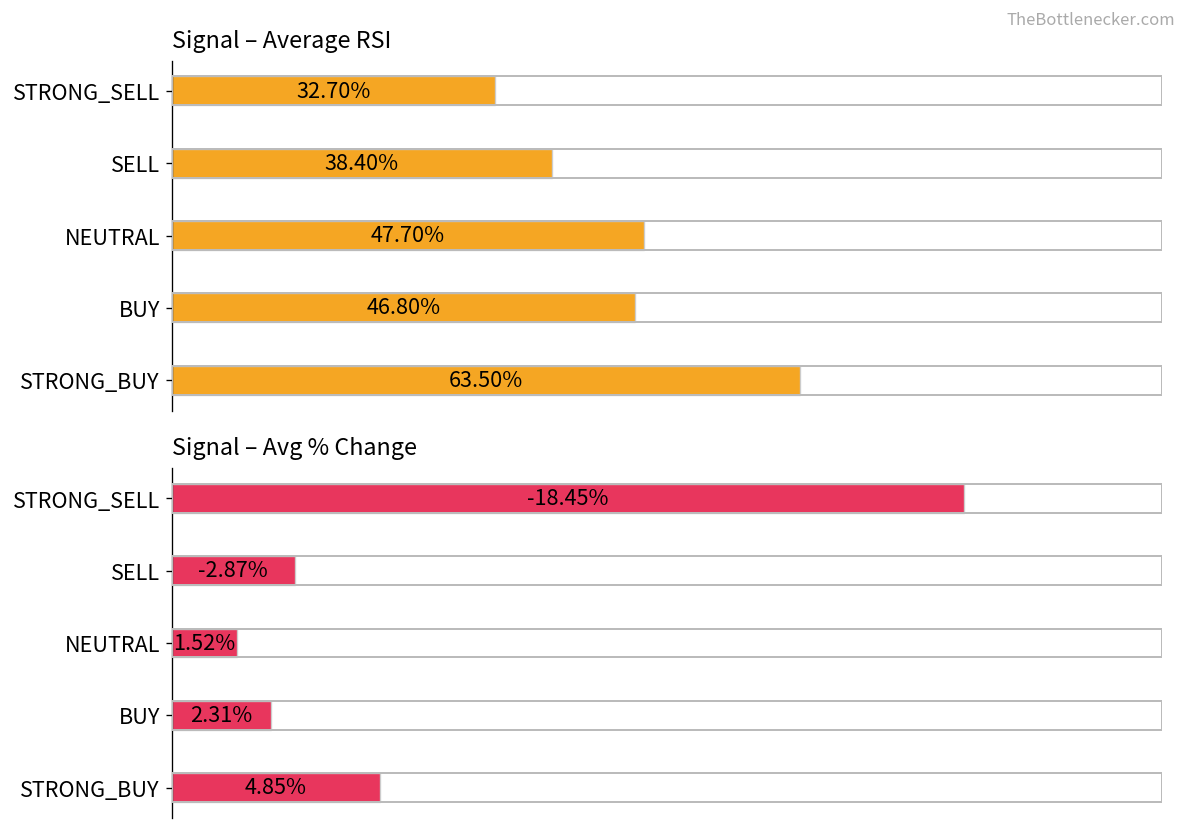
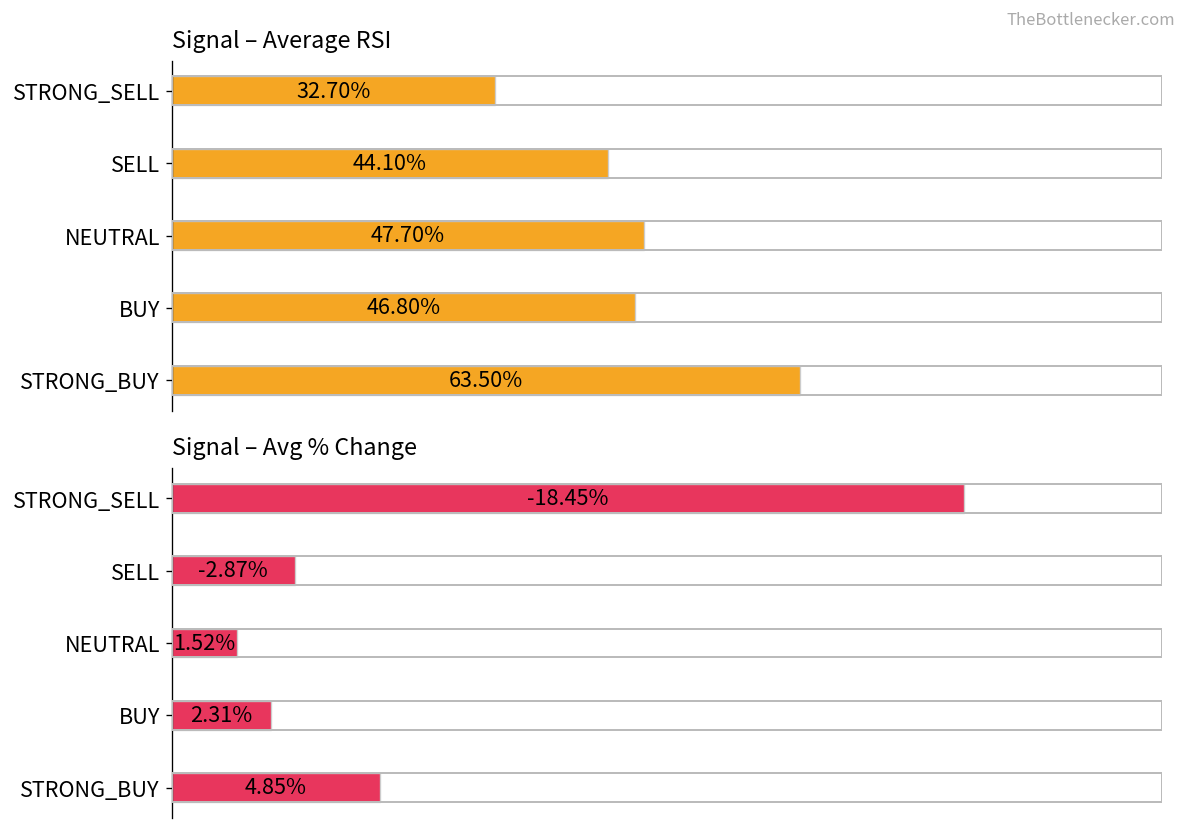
  {
    "Signal – Average RSI": {
      "STRONG_SELL": "32.70%",
-     "SELL": "38.40%",
+     "SELL": "44.10%",
      "NEUTRAL": "47.70%",
      "BUY": "46.80%",
      "STRONG_BUY": "63.50%"
    },
    "Signal – Avg % Change": {
      "NEUTRAL": "1.52%",
      "BUY": "2.31%",
      "STRONG_BUY": "4.85%"
    }
  }
